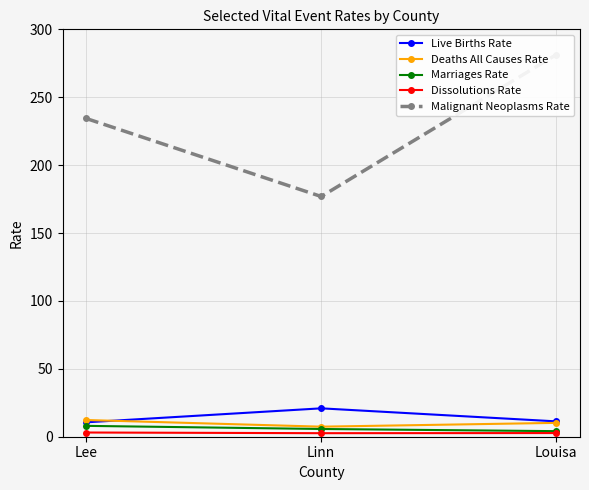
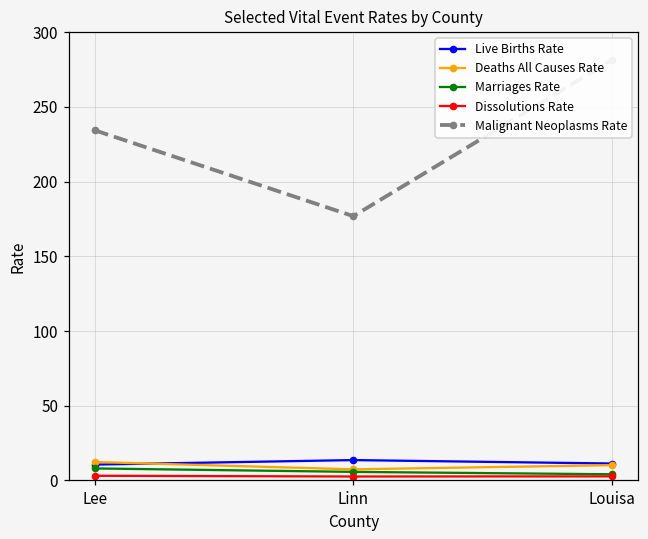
  {
    "Live Births Rate": {
-     "Linn": 21
+     "Linn": 14
    },
    "Marriages Rate": {
      "Lee": 8
    },
    "Dissolutions Rate": {
      "Lee": 3,
      "Linn": 3
    },
    "Malignant Neoplasms Rate": {
      "Lee": 234,
      "Linn": 177
    }
  }
